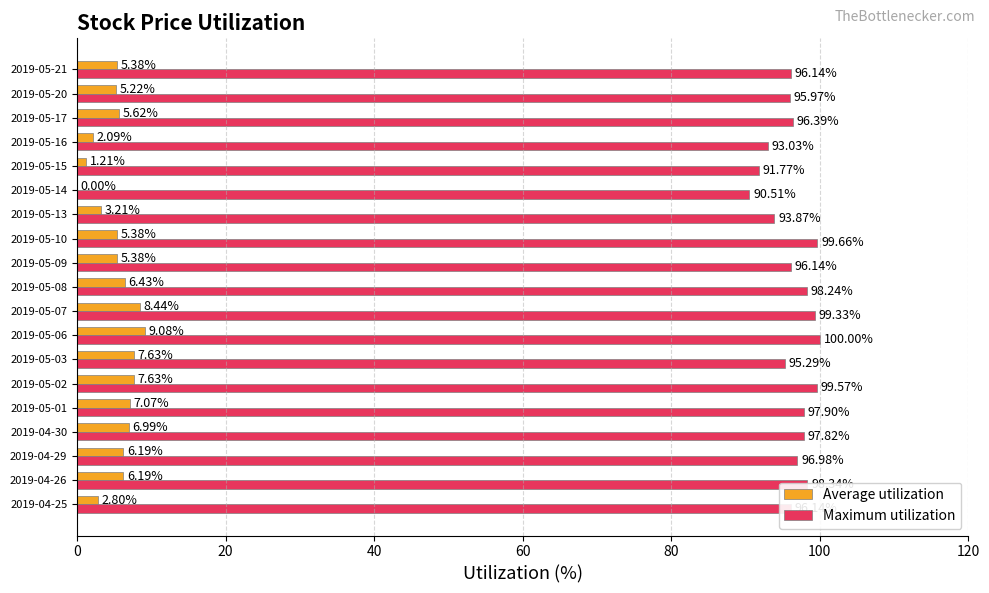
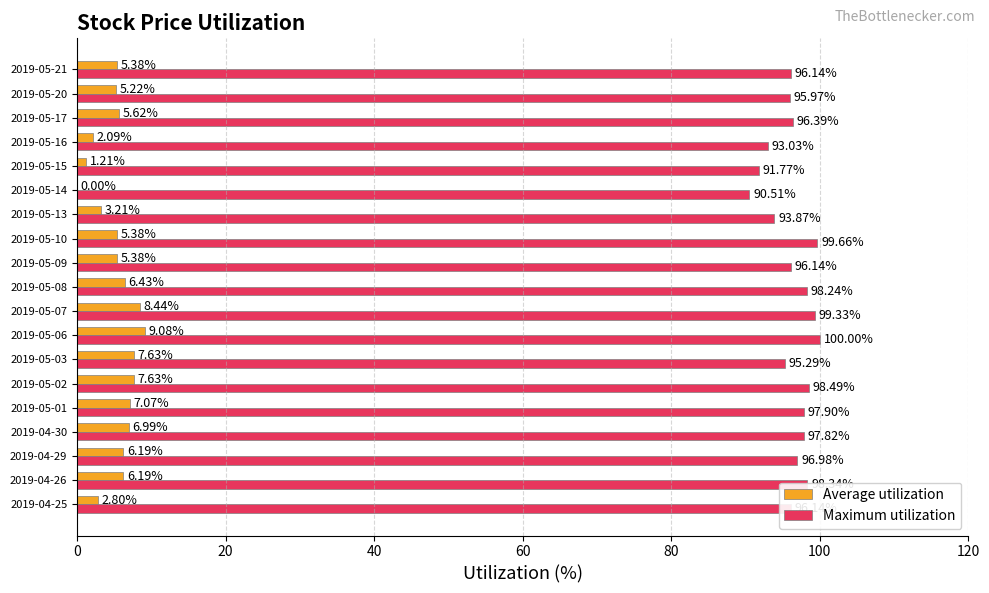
  {
    "Average utilization": {
      "2019-05-21": "5.38%",
      "2019-05-20": "5.22%",
      "2019-05-17": "5.62%",
      "2019-05-16": "2.09%",
      "2019-05-15": "1.21%",
      "2019-05-14": "0.00%",
      "2019-05-13": "3.21%",
      "2019-05-10": "5.38%",
      "2019-05-09": "5.38%",
      "2019-05-08": "6.43%",
      "2019-05-07": "8.44%",
      "2019-05-06": "9.08%",
      "2019-05-03": "7.63%",
      "2019-05-02": "7.63%",
      "2019-05-01": "7.07%",
      "2019-04-30": "6.99%",
      "2019-04-29": "6.19%",
      "2019-04-26": "6.19%",
      "2019-04-25": "2.80%"
    },
    "Maximum utilization": {
      "2019-05-21": "96.14%",
      "2019-05-20": "95.97%",
      "2019-05-17": "96.39%",
      "2019-05-16": "93.03%",
      "2019-05-15": "91.77%",
      "2019-05-14": "90.51%",
      "2019-05-13": "93.87%",
      "2019-05-10": "99.66%",
      "2019-05-09": "96.14%",
      "2019-05-08": "98.24%",
      "2019-05-07": "99.33%",
      "2019-05-06": "100.00%",
      "2019-05-03": "95.29%",
-     "2019-05-02": "99.57%",
+     "2019-05-02": "98.49%",
      "2019-05-01": "97.90%",
      "2019-04-30": "97.82%",
      "2019-04-29": "96.98%"
    }
  }
